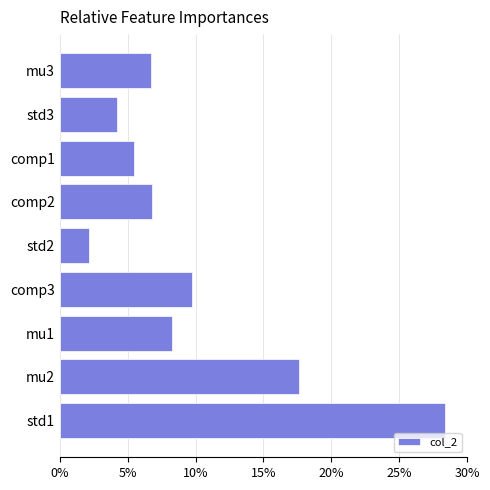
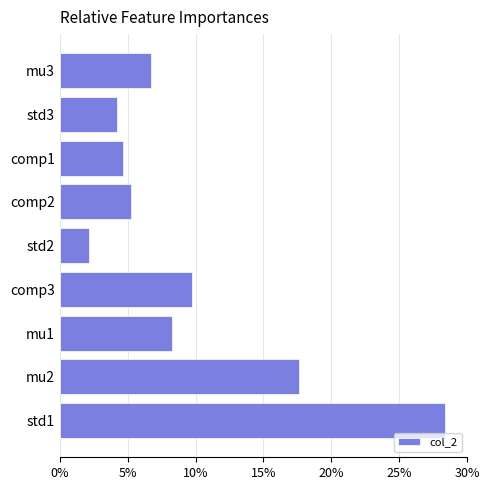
  {
    "mu3": "6.7%",
    "std3": "4.2%",
-   "comp1": "5.4%",
-   "comp2": "6.8%",
+   "comp1": "4.6%",
+   "comp2": "5.2%",
    "std2": "2.1%",
    "comp3": "9.7%",
    "mu1": "8.3%",
    "mu2": "17.6%",
    "std1": "28.4%"
  }
